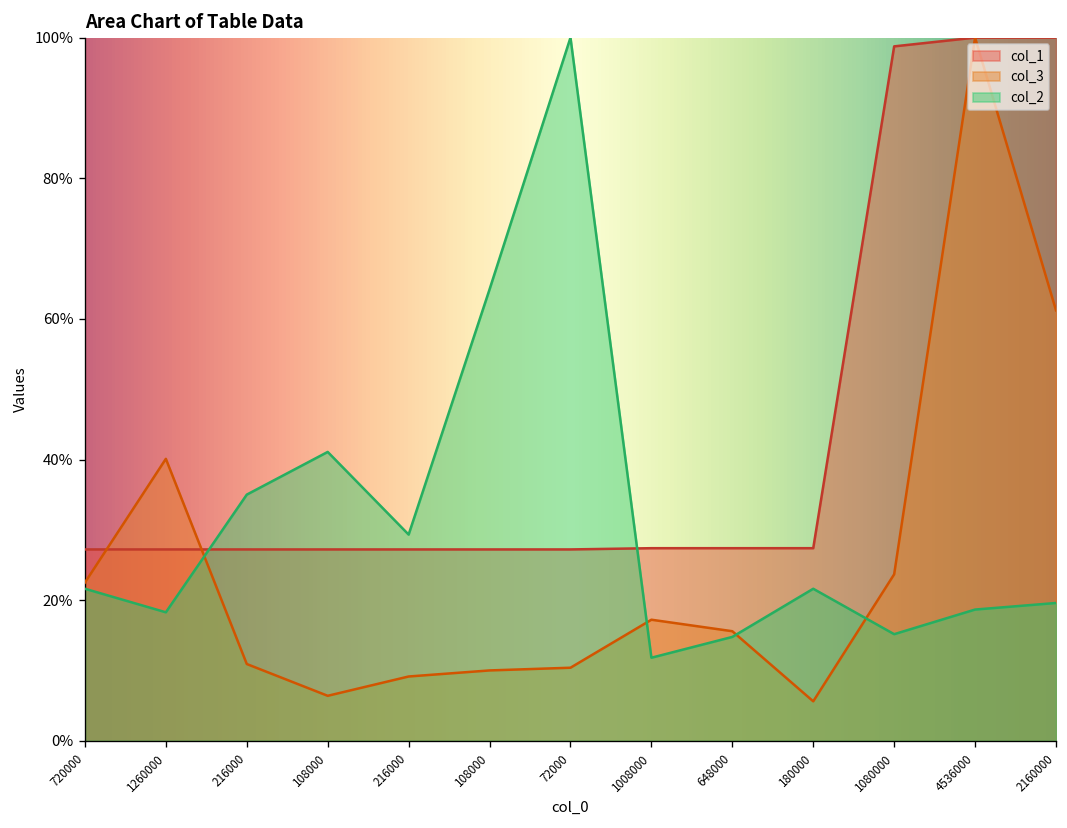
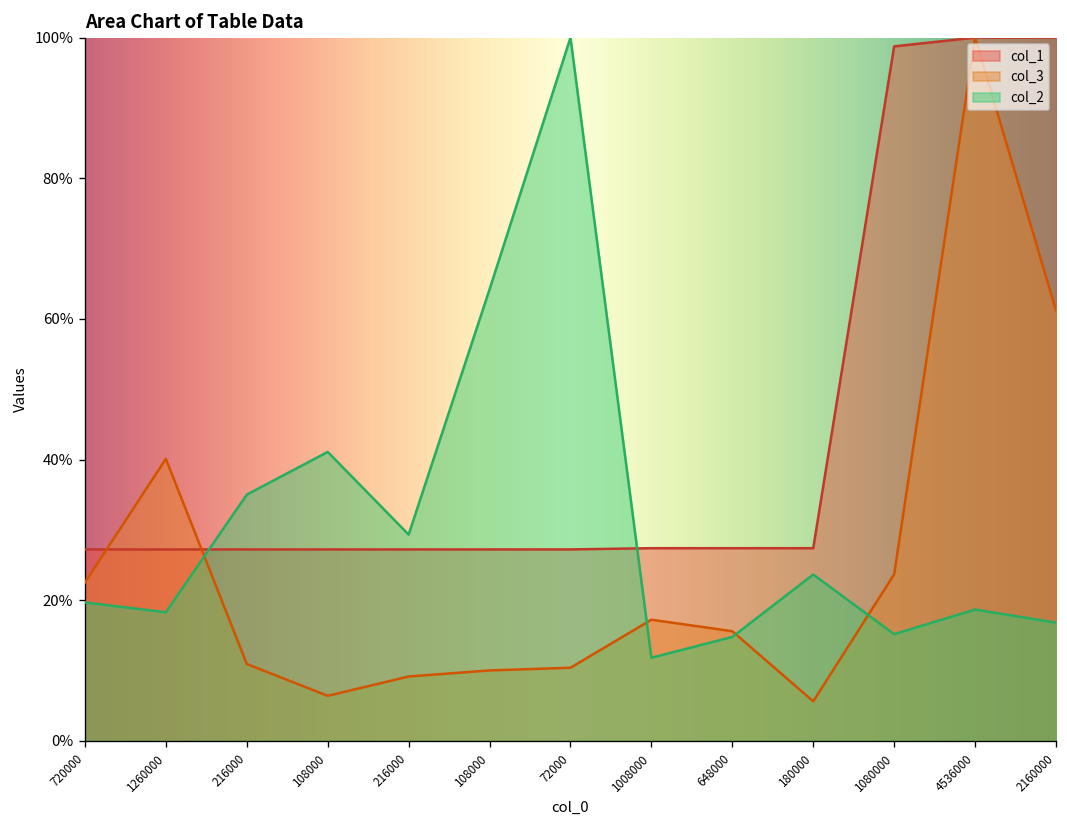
  {
    "col_2": {
-     "720000": "22%",
+     "720000": "20%",
      "1260000": "18%",
      "72000": "100%",
      "1008000": "12%",
      "648000": "15%",
-     "180000": "22%",
+     "180000": "24%",
      "1080000": "15%",
      "4536000": "19%",
-     "2160000": "20%"
+     "2160000": "17%"
    }
  }
